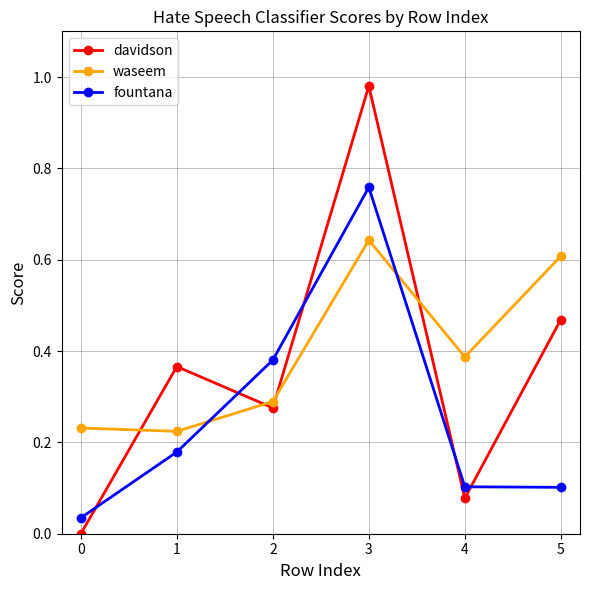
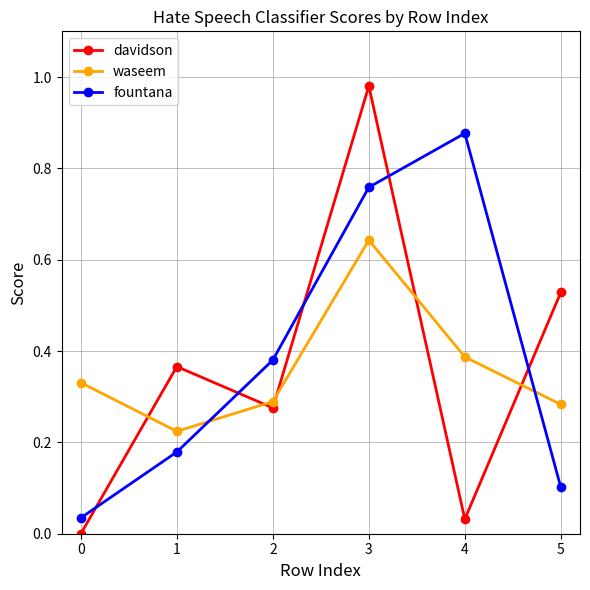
  {
    "davidson": {
      "0": 0.00,
      "1": 0.37,
      "2": 0.28,
      "3": 0.98,
-     "4": 0.08,
-     "5": 0.47
+     "4": 0.03,
+     "5": 0.53
    },
    "waseem": {
-     "0": 0.23,
+     "0": 0.33,
      "1": 0.22,
      "2": 0.29,
      "3": 0.64,
      "4": 0.39,
-     "5": 0.61
+     "5": 0.28
    },
    "fountana": {
      "0": 0.03,
      "1": 0.18,
      "2": 0.38,
      "3": 0.76,
-     "4": 0.10,
+     "4": 0.88,
      "5": 0.10
    }
  }
